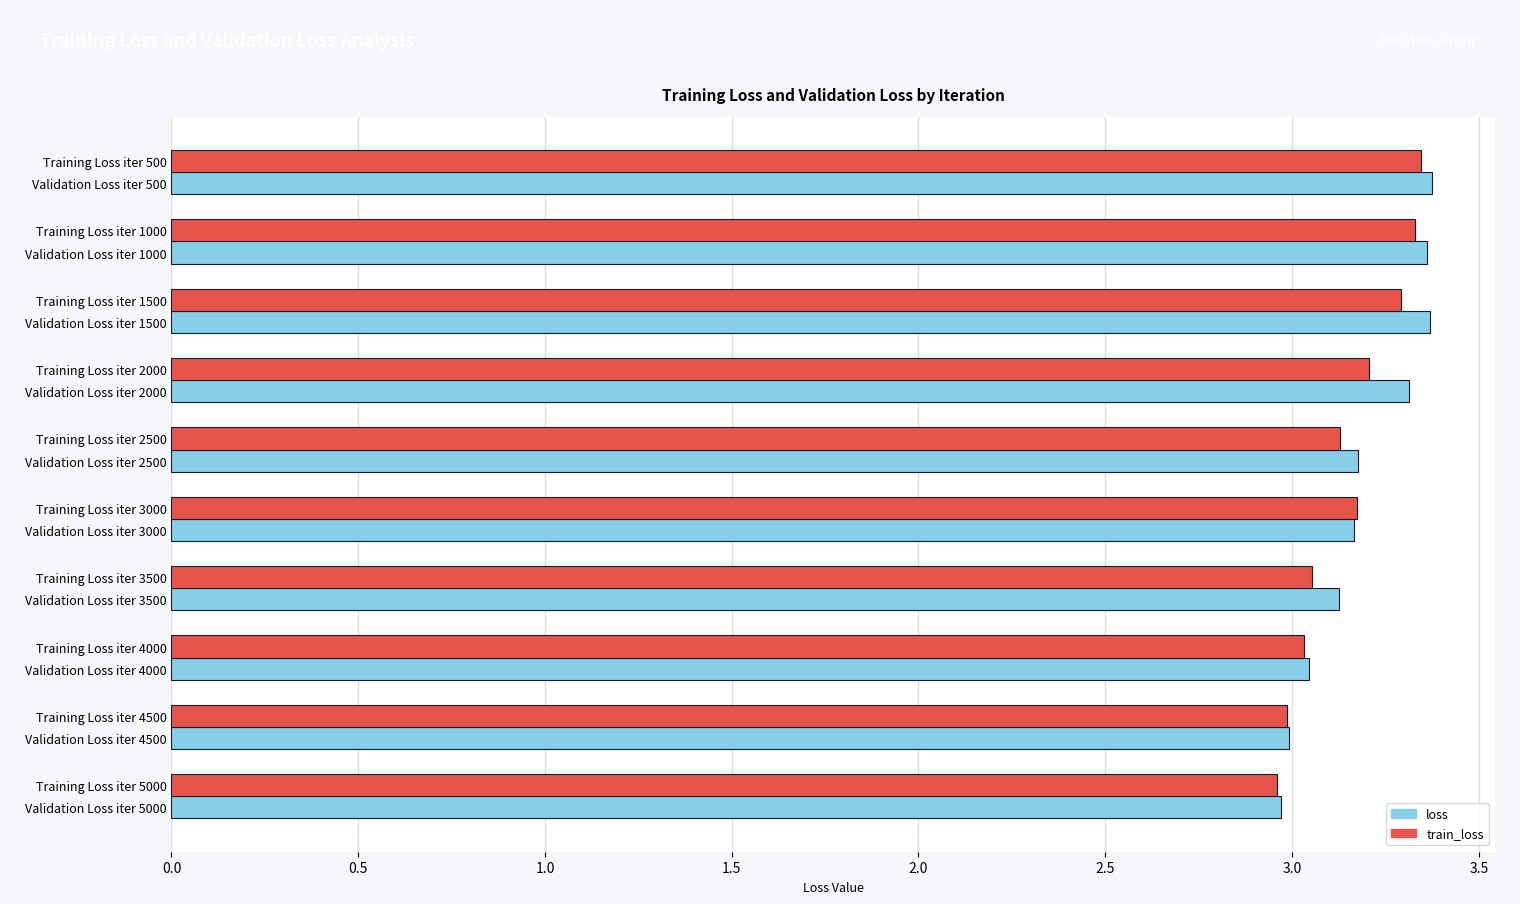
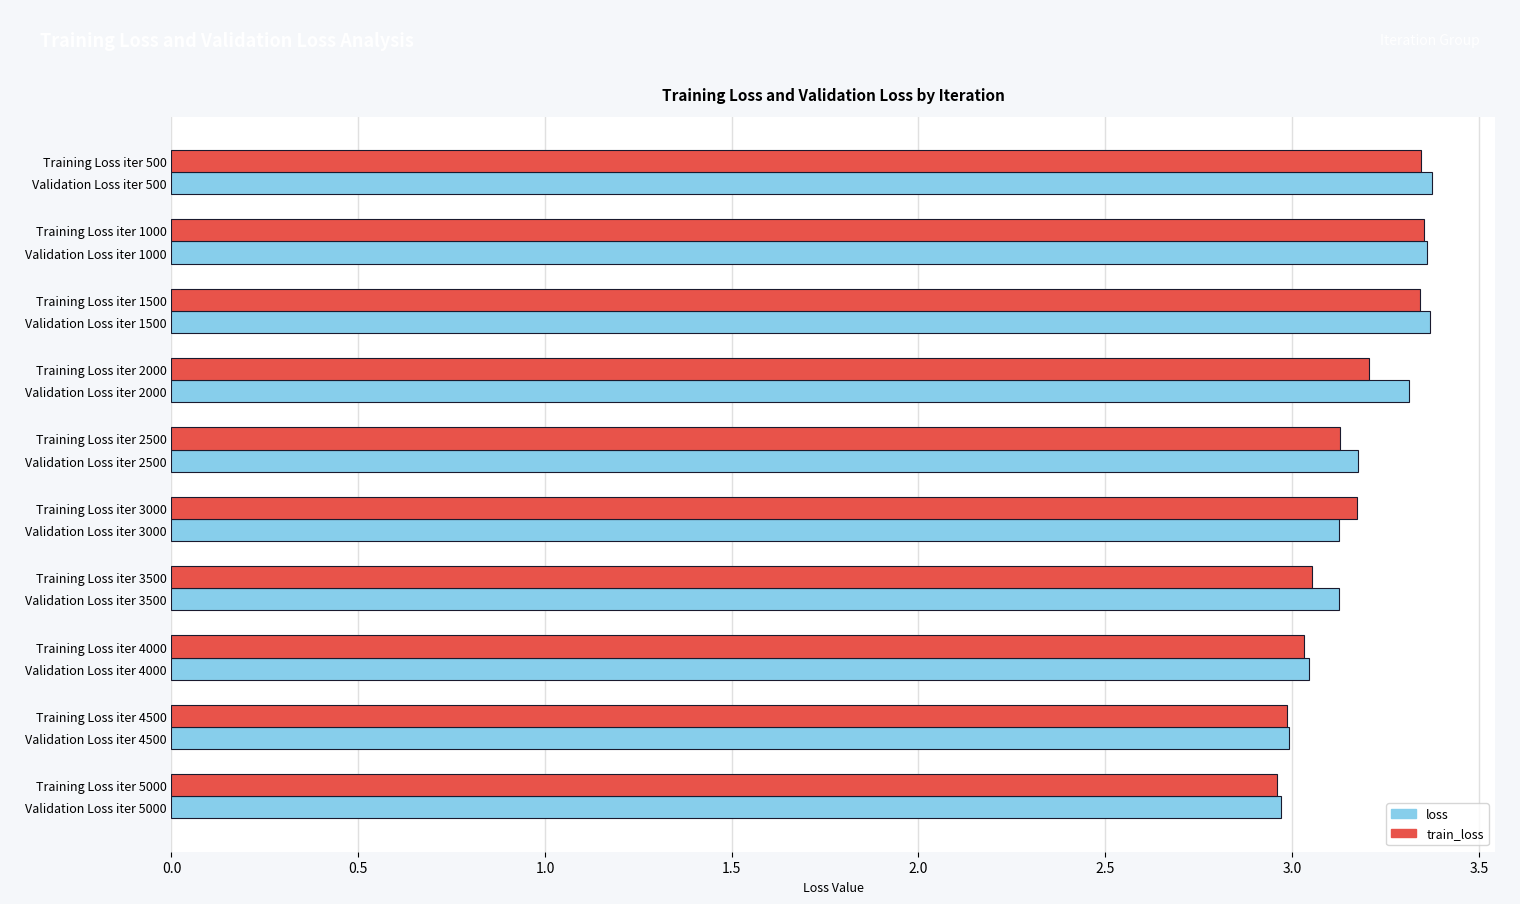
  {
    "loss": {
      "Validation Loss iter 500": 3.37,
      "Validation Loss iter 1000": 3.36,
      "Validation Loss iter 1500": 3.37,
      "Validation Loss iter 2000": 3.31,
      "Validation Loss iter 2500": 3.18,
-     "Validation Loss iter 3000": 3.16,
+     "Validation Loss iter 3000": 3.13,
      "Validation Loss iter 3500": 3.13,
      "Validation Loss iter 4000": 3.05,
      "Validation Loss iter 4500": 2.99,
      "Validation Loss iter 5000": 2.97
    },
    "train_loss": {
      "Training Loss iter 500": 3.34,
-     "Training Loss iter 1000": 3.33,
-     "Training Loss iter 1500": 3.29,
+     "Training Loss iter 1000": 3.35,
+     "Training Loss iter 1500": 3.34,
      "Training Loss iter 2000": 3.21,
      "Training Loss iter 2500": 3.13,
      "Training Loss iter 3000": 3.18,
      "Training Loss iter 3500": 3.05,
      "Training Loss iter 4000": 3.03,
      "Training Loss iter 4500": 2.99,
      "Training Loss iter 5000": 2.96
    }
  }
